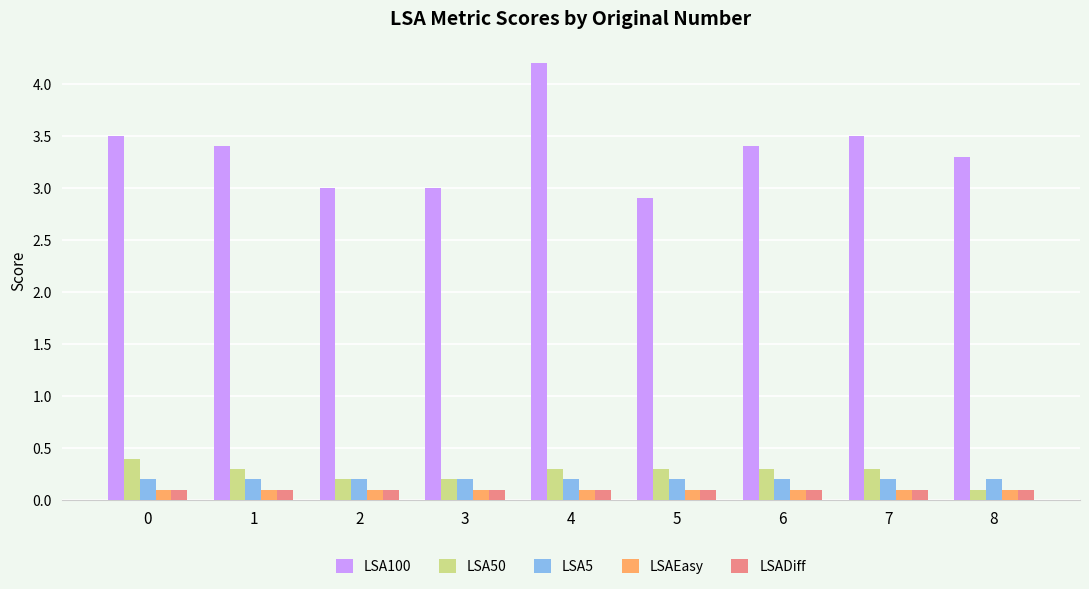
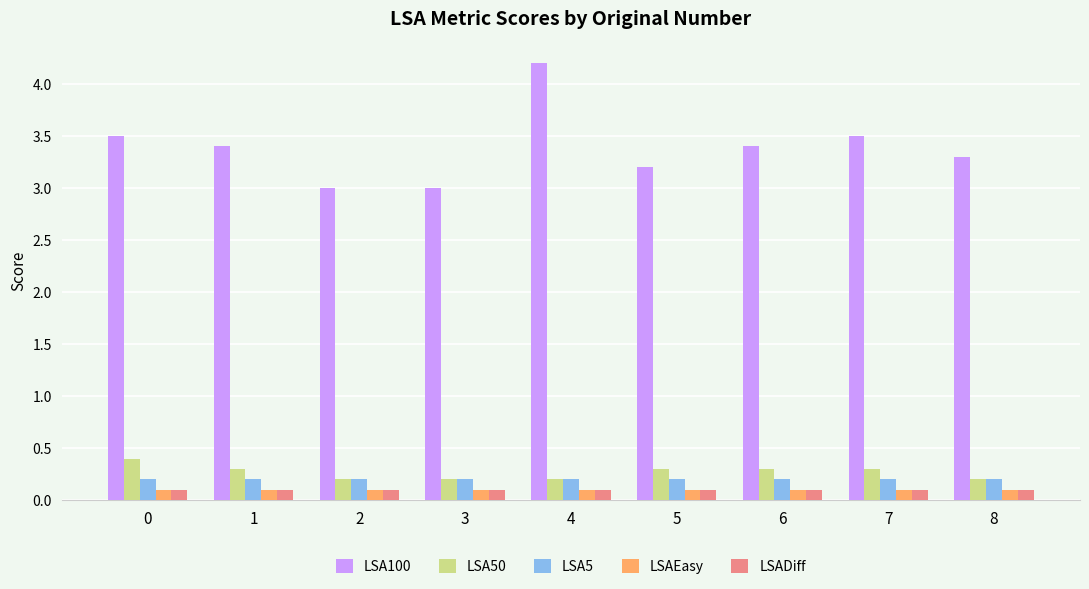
  {
    "LSA100": {
      "0": 3.5,
      "1": 3.4,
      "2": 3.0,
      "3": 3.0,
      "4": 4.2,
-     "5": 2.9,
+     "5": 3.2,
      "6": 3.4,
      "7": 3.5,
      "8": 3.3
    },
    "LSA50": {
      "0": 0.4,
      "1": 0.3,
      "2": 0.2,
      "3": 0.2,
-     "4": 0.3,
+     "4": 0.2,
      "5": 0.3,
      "6": 0.3,
      "7": 0.3,
-     "8": 0.1
+     "8": 0.2
    },
    "LSA5": {
      "0": 0.2,
      "1": 0.2,
      "2": 0.2,
      "3": 0.2,
      "4": 0.2,
      "5": 0.2,
      "6": 0.2,
      "7": 0.2,
      "8": 0.2
    }
  }
